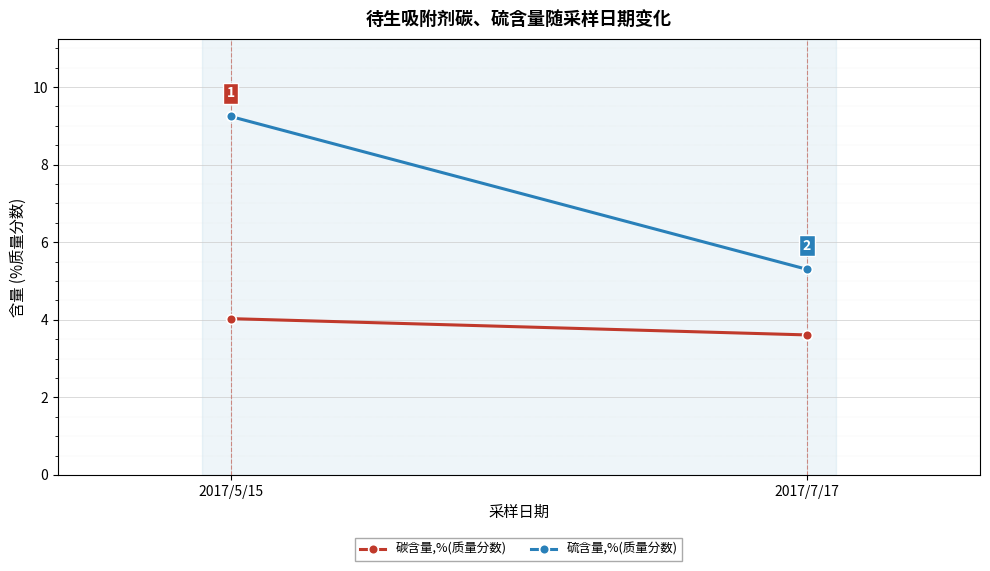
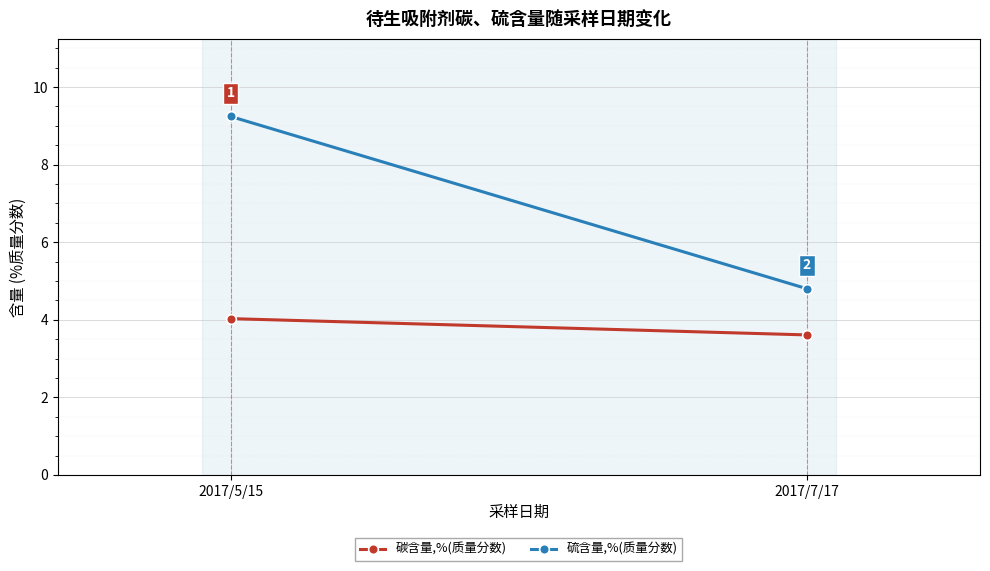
  {
    "碳含量,%(质量分数)": {
      "2017/5/15": 4.0,
      "2017/7/17": 3.6
    },
    "硫含量,%(质量分数)": {
-     "2017/7/17": 5.3
+     "2017/7/17": 4.8
    }
  }
